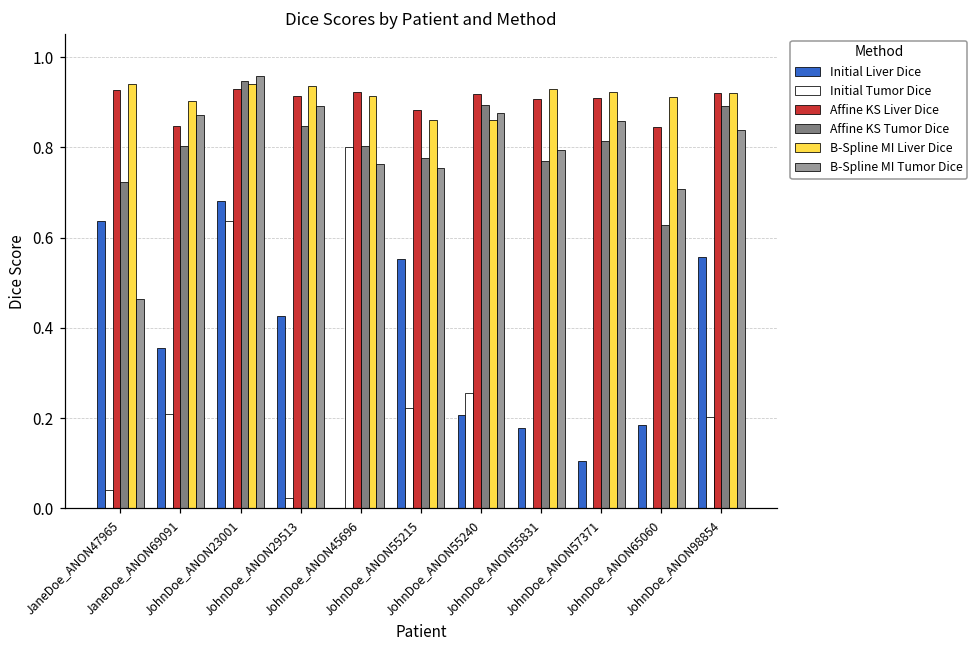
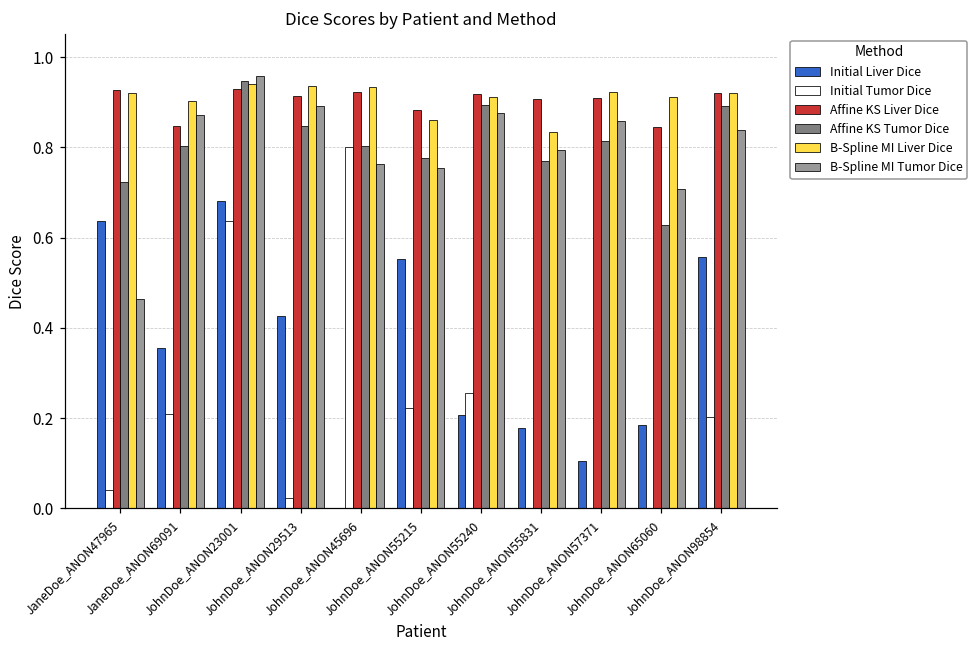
  {
    "Initial Liver Dice": {
      "JaneDoe_ANON47965": 0.64,
      "JaneDoe_ANON69091": 0.36,
      "JohnDoe_ANON23001": 0.68,
      "JohnDoe_ANON29513": 0.43,
      "JohnDoe_ANON55215": 0.55,
      "JohnDoe_ANON55240": 0.21,
      "JohnDoe_ANON55831": 0.18,
      "JohnDoe_ANON57371": 0.11,
      "JohnDoe_ANON65060": 0.18,
      "JohnDoe_ANON98854": 0.56
    },
    "Initial Tumor Dice": {
      "JaneDoe_ANON47965": 0.04,
      "JaneDoe_ANON69091": 0.21,
      "JohnDoe_ANON23001": 0.64,
      "JohnDoe_ANON29513": 0.02,
      "JohnDoe_ANON45696": 0.80,
      "JohnDoe_ANON55215": 0.22,
      "JohnDoe_ANON55240": 0.26,
      "JohnDoe_ANON57371": 0.00,
      "JohnDoe_ANON65060": 0.00,
      "JohnDoe_ANON98854": 0.20
    },
    "Affine KS Liver Dice": {
      "JaneDoe_ANON47965": 0.93,
      "JaneDoe_ANON69091": 0.85,
      "JohnDoe_ANON23001": 0.93,
      "JohnDoe_ANON29513": 0.91,
      "JohnDoe_ANON45696": 0.92,
      "JohnDoe_ANON55215": 0.88,
      "JohnDoe_ANON55240": 0.92,
      "JohnDoe_ANON55831": 0.91,
      "JohnDoe_ANON57371": 0.91,
      "JohnDoe_ANON65060": 0.85,
      "JohnDoe_ANON98854": 0.92
    },
    "B-Spline MI Liver Dice": {
-     "JaneDoe_ANON47965": 0.94,
+     "JaneDoe_ANON47965": 0.92,
      "JaneDoe_ANON69091": 0.90,
      "JohnDoe_ANON23001": 0.94,
      "JohnDoe_ANON29513": 0.94,
-     "JohnDoe_ANON45696": 0.91,
+     "JohnDoe_ANON45696": 0.93,
      "JohnDoe_ANON55215": 0.86,
-     "JohnDoe_ANON55240": 0.86,
-     "JohnDoe_ANON55831": 0.93,
+     "JohnDoe_ANON55240": 0.91,
+     "JohnDoe_ANON55831": 0.83,
      "JohnDoe_ANON57371": 0.92,
      "JohnDoe_ANON65060": 0.91,
      "JohnDoe_ANON98854": 0.92
    }
  }
